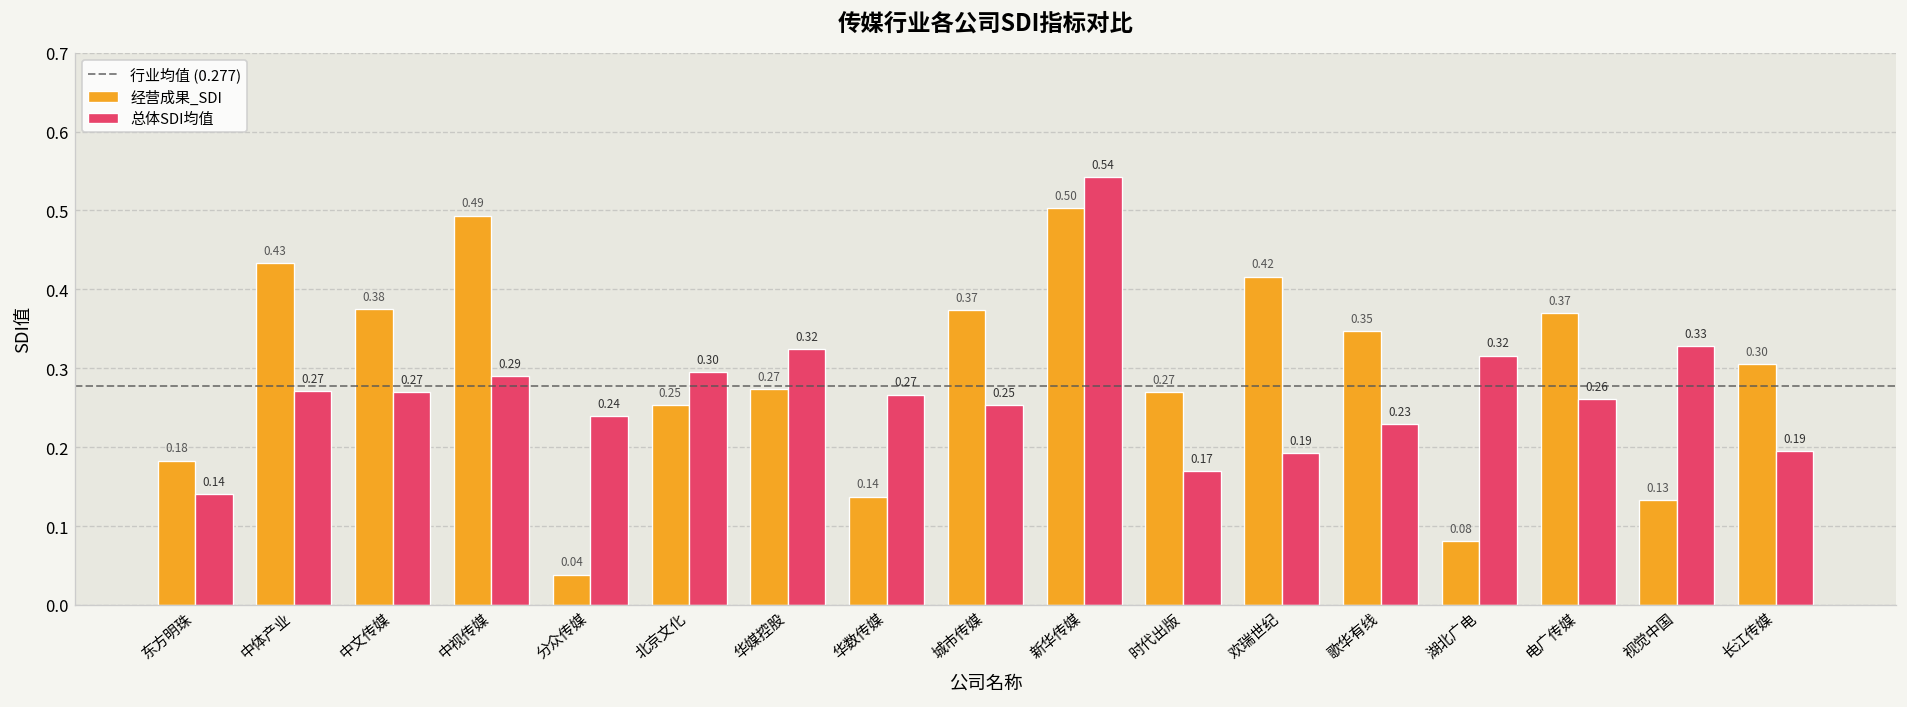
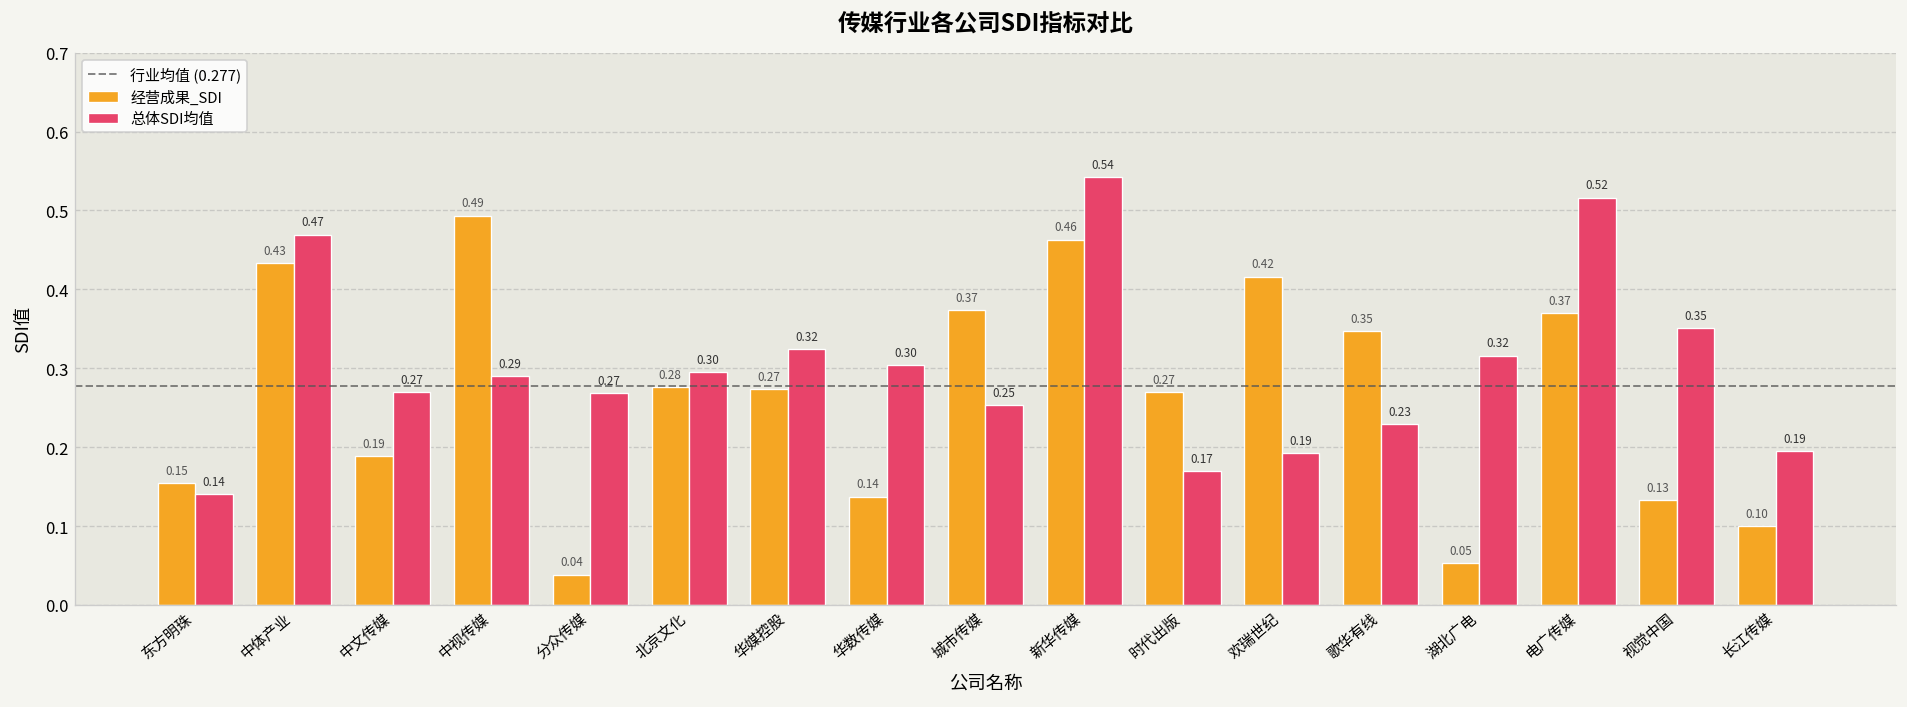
  {
    "经营成果_SDI": {
-     "东方明珠": 0.18,
+     "东方明珠": 0.15,
      "中体产业": 0.43,
-     "中文传媒": 0.38,
+     "中文传媒": 0.19,
      "中视传媒": 0.49,
      "分众传媒": 0.04,
-     "北京文化": 0.25,
+     "北京文化": 0.28,
      "华媒控股": 0.27,
      "华数传媒": 0.14,
      "城市传媒": 0.37,
-     "新华传媒": 0.50,
+     "新华传媒": 0.46,
      "时代出版": 0.27,
      "欢瑞世纪": 0.42,
      "歌华有线": 0.35,
-     "湖北广电": 0.08,
+     "湖北广电": 0.05,
      "电广传媒": 0.37,
      "视觉中国": 0.13,
-     "长江传媒": 0.30
+     "长江传媒": 0.10
    },
    "总体SDI均值": {
      "东方明珠": 0.14,
-     "中体产业": 0.27,
+     "中体产业": 0.47,
      "中文传媒": 0.27,
      "中视传媒": 0.29,
-     "分众传媒": 0.24,
+     "分众传媒": 0.27,
      "北京文化": 0.30,
      "华媒控股": 0.32,
-     "华数传媒": 0.27,
+     "华数传媒": 0.30,
      "城市传媒": 0.25,
      "新华传媒": 0.54,
      "时代出版": 0.17,
      "欢瑞世纪": 0.19,
      "歌华有线": 0.23,
      "湖北广电": 0.32,
-     "电广传媒": 0.26,
-     "视觉中国": 0.33,
+     "电广传媒": 0.52,
+     "视觉中国": 0.35,
      "长江传媒": 0.19
    }
  }
